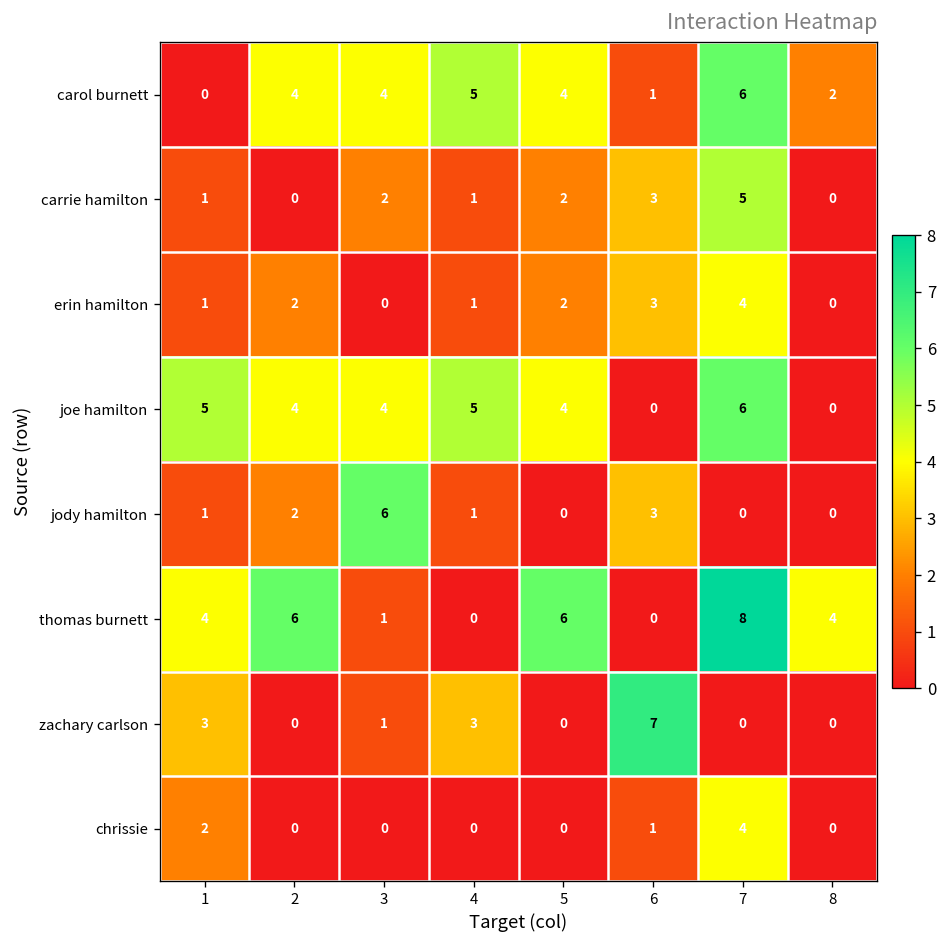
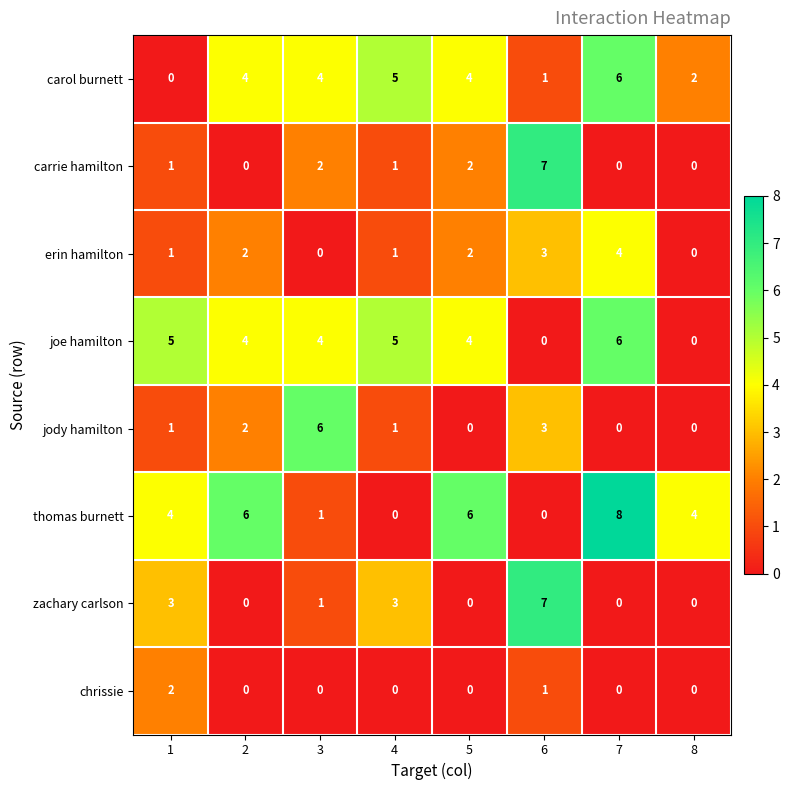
  {
    "carol burnett": {
      "1": 0,
      "2": 4,
      "3": 4,
      "4": 5,
      "5": 4,
      "6": 1,
      "7": 6,
      "8": 2
    },
    "carrie hamilton": {
      "1": 1,
      "2": 0,
      "3": 2,
      "4": 1,
      "5": 2,
-     "6": 3,
-     "7": 5,
+     "6": 7,
+     "7": 0,
      "8": 0
    },
    "erin hamilton": {
      "1": 1,
      "2": 2,
      "3": 0,
      "4": 1,
      "5": 2,
      "6": 3,
      "7": 4,
      "8": 0
    },
    "joe hamilton": {
      "1": 5,
      "2": 4,
      "3": 4,
      "4": 5,
      "5": 4,
      "6": 0,
      "7": 6,
      "8": 0
    },
    "jody hamilton": {
      "1": 1,
      "2": 2,
      "3": 6,
      "4": 1,
      "5": 0,
      "6": 3,
      "7": 0,
      "8": 0
    },
    "thomas burnett": {
      "1": 4,
      "2": 6,
      "3": 1,
      "4": 0,
      "5": 6,
      "6": 0,
      "7": 8,
      "8": 4
    },
    "zachary carlson": {
      "1": 3,
      "2": 0,
      "3": 1,
      "4": 3,
      "5": 0,
      "6": 7,
      "7": 0,
      "8": 0
    },
    "chrissie": {
      "1": 2,
      "2": 0,
      "3": 0,
      "4": 0,
      "5": 0,
      "6": 1,
-     "7": 4,
+     "7": 0,
      "8": 0
    }
  }
